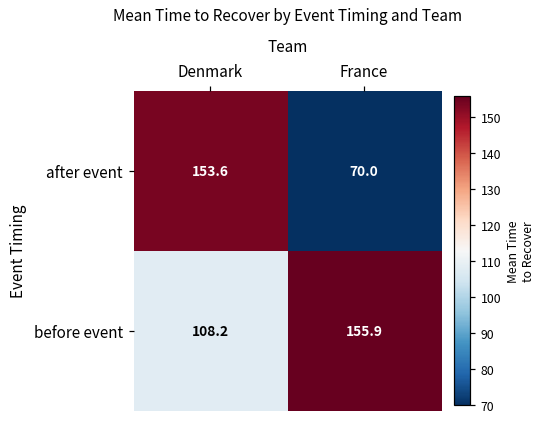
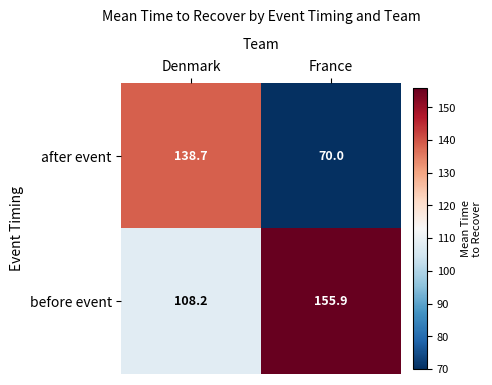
  {
    "after event": {
-     "Denmark": 153.6,
+     "Denmark": 138.7,
      "France": 70.0
    },
    "before event": {
      "Denmark": 108.2,
      "France": 155.9
    }
  }
